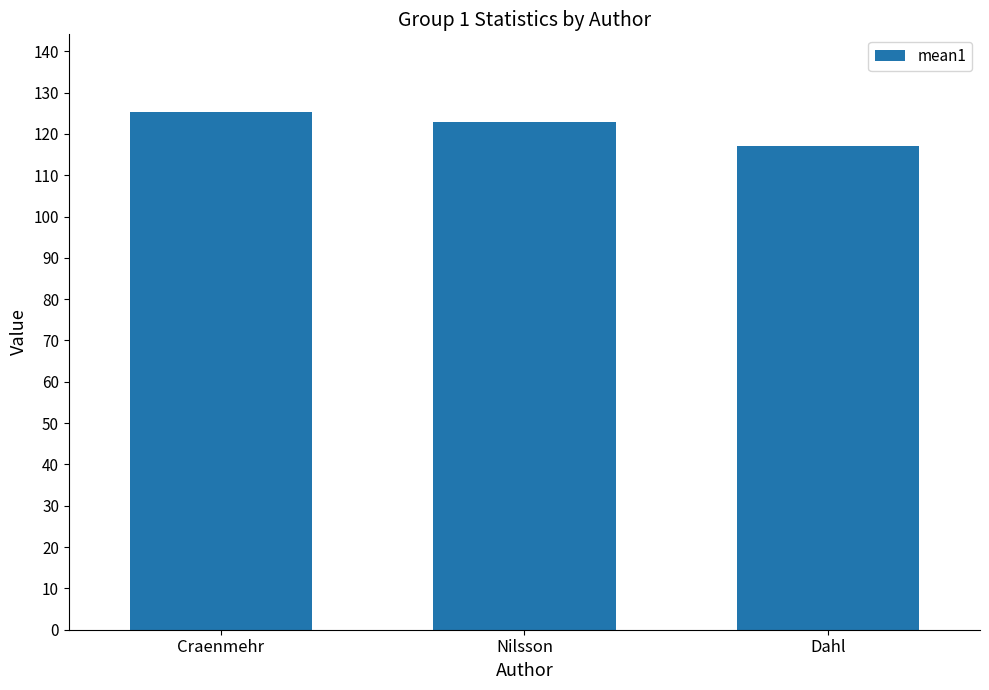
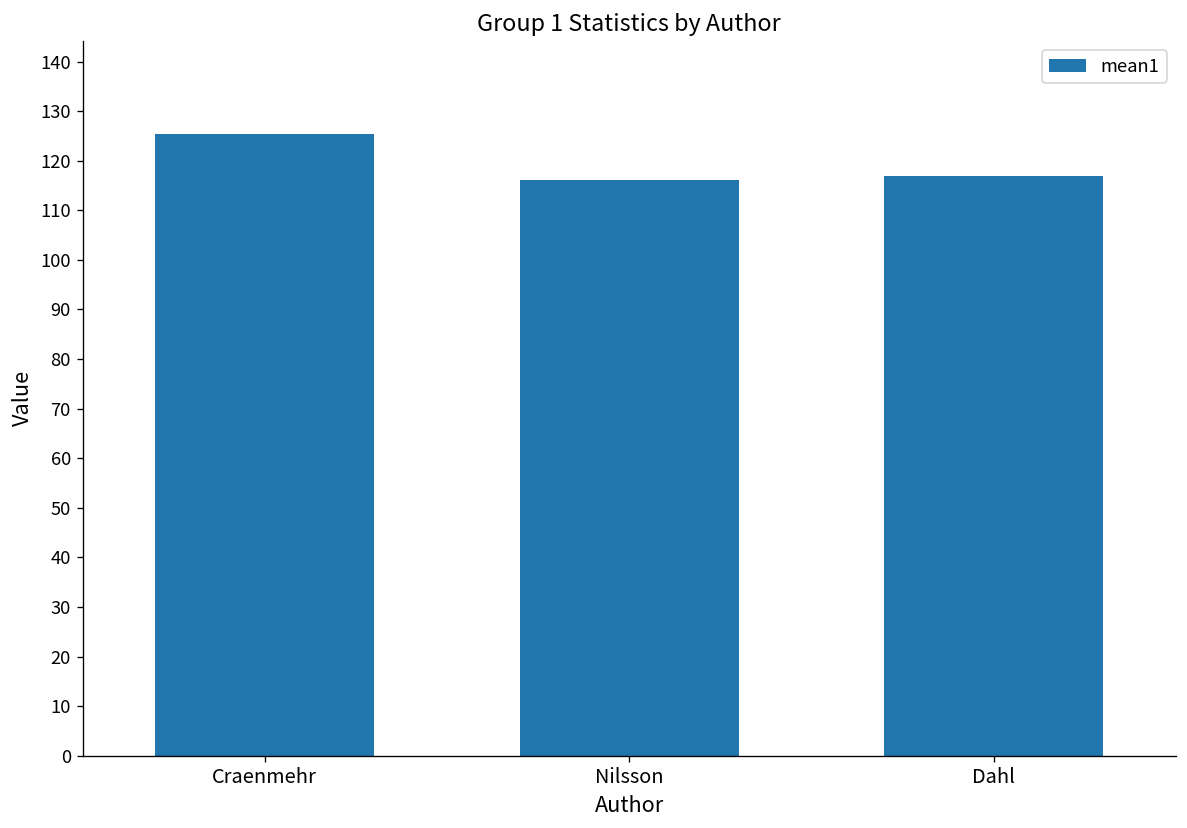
  {
    "Craenmehr": 125,
-   "Nilsson": 123,
+   "Nilsson": 116,
    "Dahl": 117
  }
